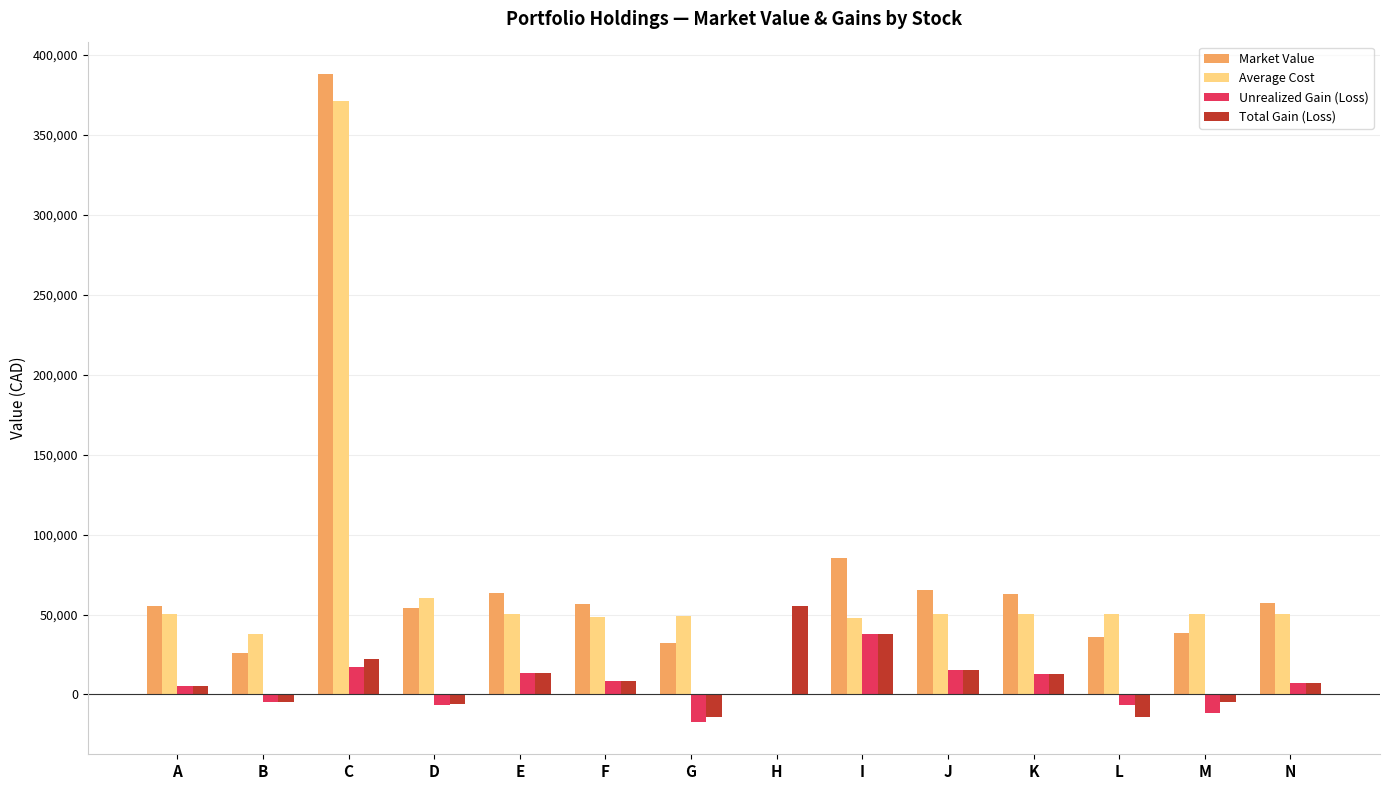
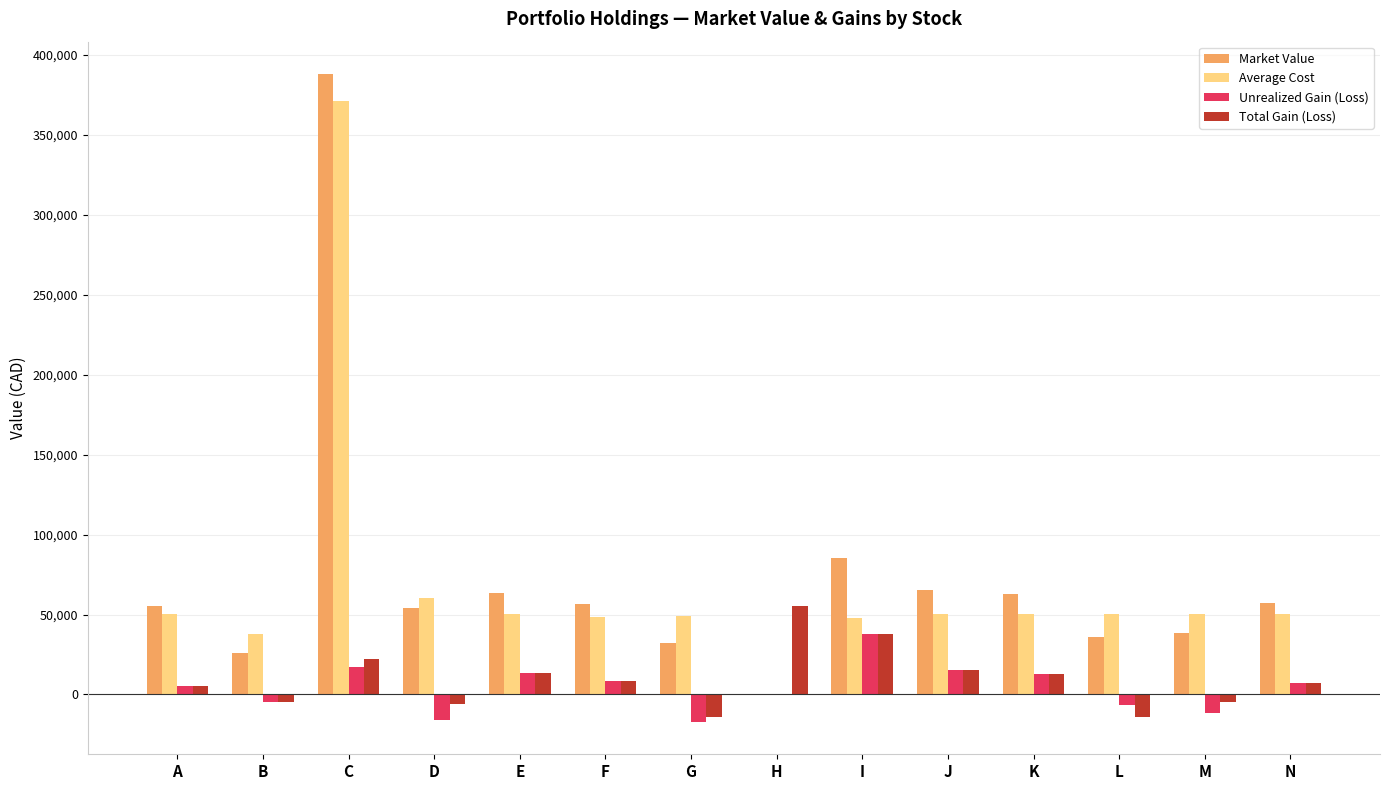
  {
    "Unrealized Gain (Loss)": {
      "A": "5,000",
      "B": "-5,000",
      "C": "17,000",
-     "D": "-6,000",
+     "D": "-16,000",
      "E": "13,000",
      "F": "8,000",
      "G": "-17,000",
      "H": "0",
      "I": "38,000",
      "J": "15,000",
      "K": "13,000",
      "L": "-7,000",
      "M": "-12,000",
      "N": "7,000"
    },
    "Total Gain (Loss)": {
      "A": "5,000",
      "B": "-5,000",
      "C": "22,000",
      "D": "-6,000",
      "E": "13,000",
      "F": "8,000",
      "G": "-14,000",
      "H": "55,000",
      "I": "38,000",
      "J": "15,000",
      "K": "13,000",
      "L": "-14,000",
      "M": "-5,000",
      "N": "7,000"
    }
  }
